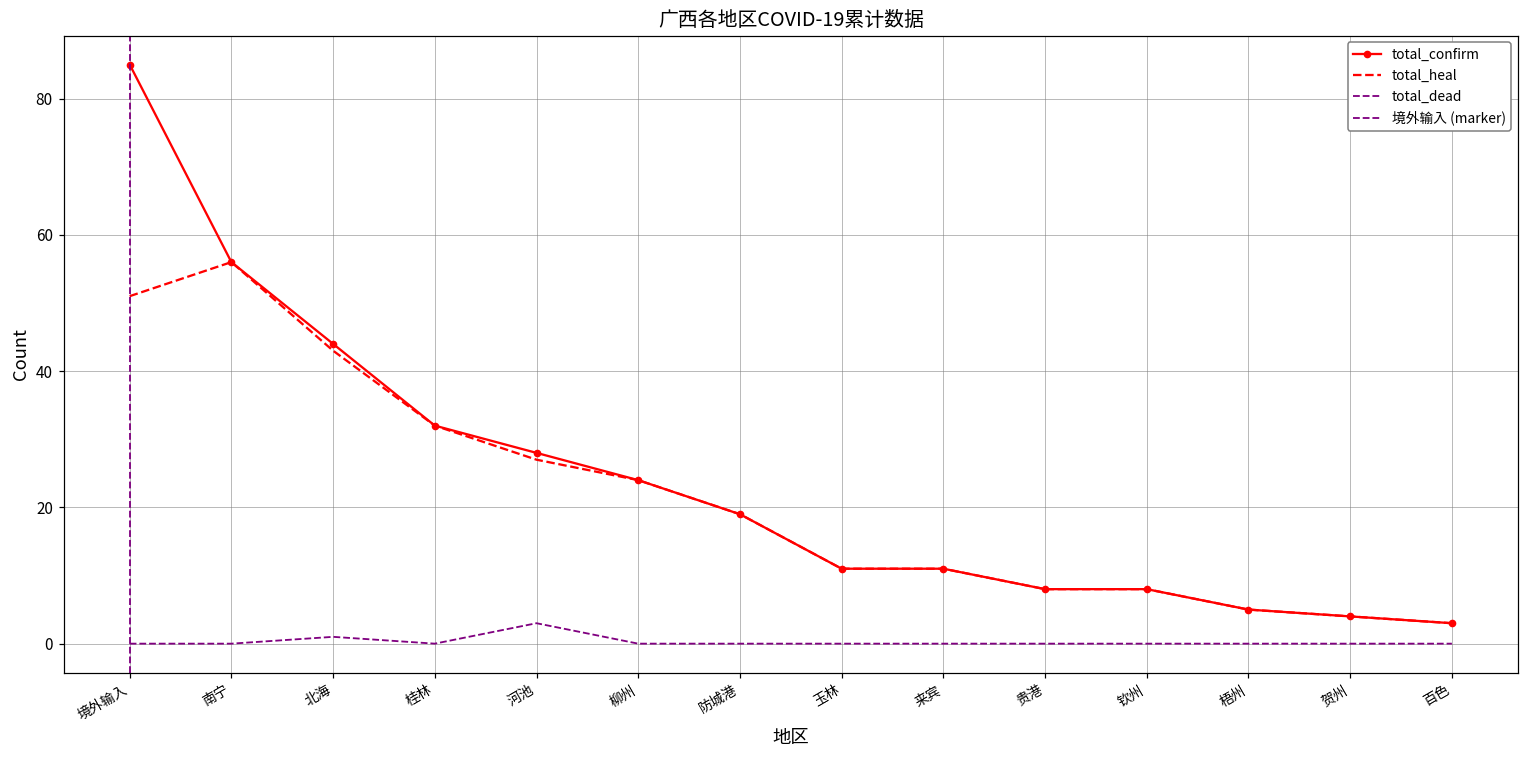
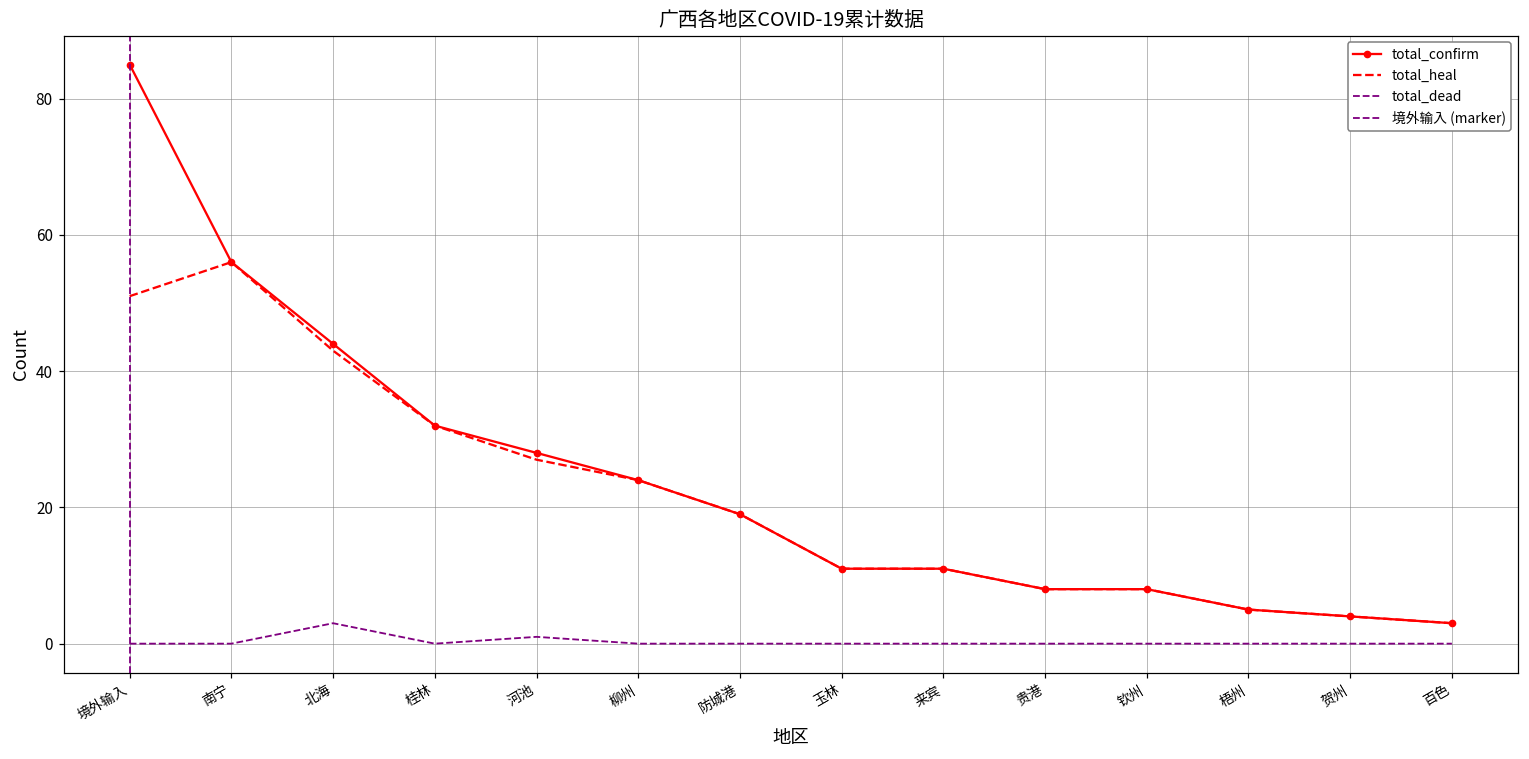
  {
    "total_dead": {
      "境外输入": 0,
      "南宁": 0,
-     "北海": 1,
+     "北海": 3,
      "桂林": 0,
-     "河池": 3,
+     "河池": 1,
      "柳州": 0,
      "防城港": 0,
      "玉林": 0,
      "来宾": 0,
      "贵港": 0,
      "钦州": 0,
      "梧州": 0,
      "贺州": 0,
      "百色": 0
    }
  }
